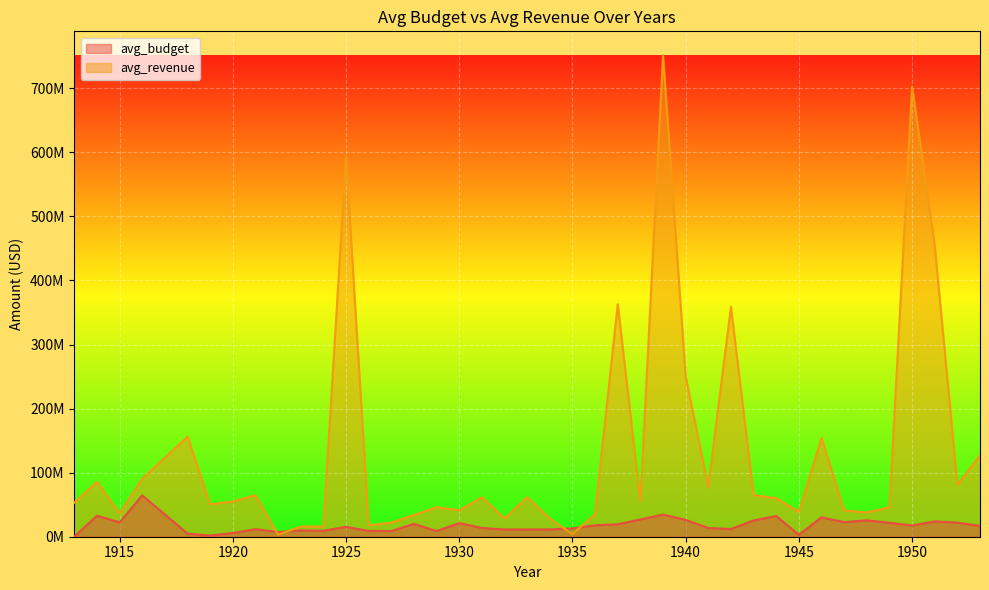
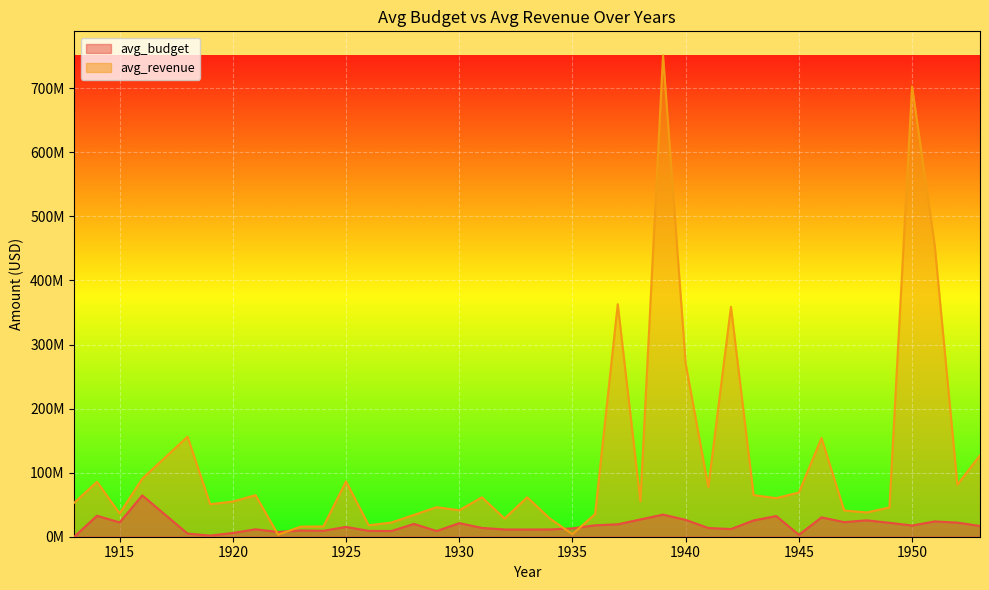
  {
    "avg_budget": {
      "1915": 20000000,
      "1920": 10000000,
      "1925": 20000000,
      "1930": 20000000,
      "1935": 10000000,
      "1940": 30000000,
      "1945": 0,
      "1950": 20000000
    },
    "avg_revenue": {
      "1915": 40000000,
      "1920": 50000000,
-     "1925": 590000000,
+     "1925": 90000000,
      "1930": 40000000,
      "1935": 0,
-     "1940": 250000000,
-     "1945": 40000000,
+     "1940": 270000000,
+     "1945": 70000000,
      "1950": 700000000
    }
  }
